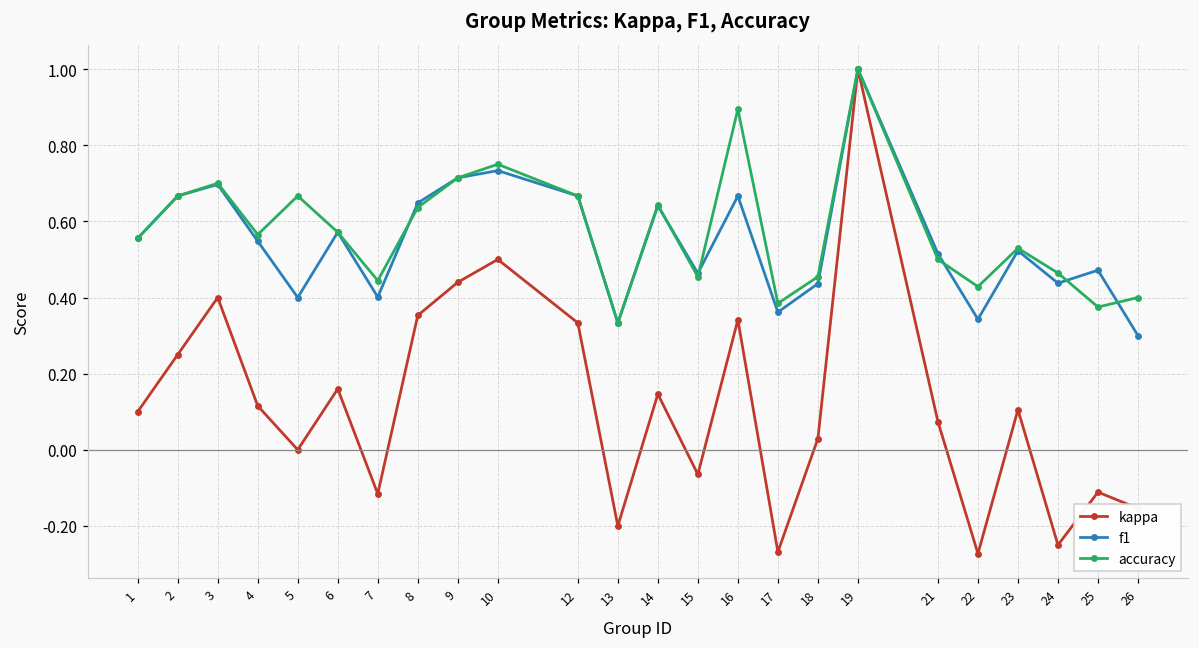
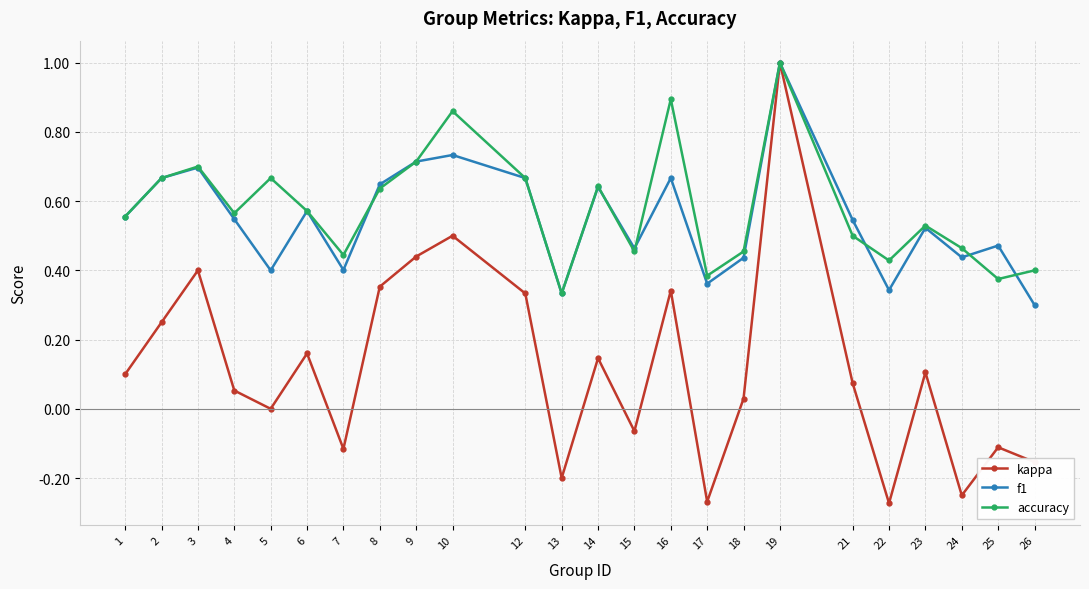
  {
    "kappa": {
      "1": 0.10,
      "2": 0.25,
      "3": 0.40,
-     "4": 0.12,
+     "4": 0.05,
      "5": 0.00,
      "6": 0.16,
      "7": -0.12,
      "8": 0.35,
      "9": 0.44,
      "10": 0.50,
      "12": 0.33,
      "13": -0.20,
      "14": 0.15,
      "15": -0.06,
      "16": 0.34,
      "17": -0.27,
      "18": 0.03,
      "21": 0.07,
      "22": -0.27,
      "23": 0.11,
      "24": -0.25,
      "25": -0.11
    },
    "f1": {
      "4": 0.55,
      "5": 0.40,
      "7": 0.40,
      "8": 0.65,
      "10": 0.73,
      "15": 0.46,
      "16": 0.67,
      "17": 0.36,
      "18": 0.44,
-     "21": 0.52,
+     "21": 0.55,
      "22": 0.34,
      "24": 0.44,
      "25": 0.47,
      "26": 0.30
    },
    "accuracy": {
      "4": 0.57,
      "5": 0.67,
      "7": 0.44,
      "8": 0.64,
-     "10": 0.75,
+     "10": 0.86,
      "15": 0.45,
      "16": 0.89,
      "17": 0.38,
      "18": 0.45,
      "21": 0.50,
      "22": 0.43,
      "24": 0.46,
      "25": 0.38,
      "26": 0.40
    }
  }
